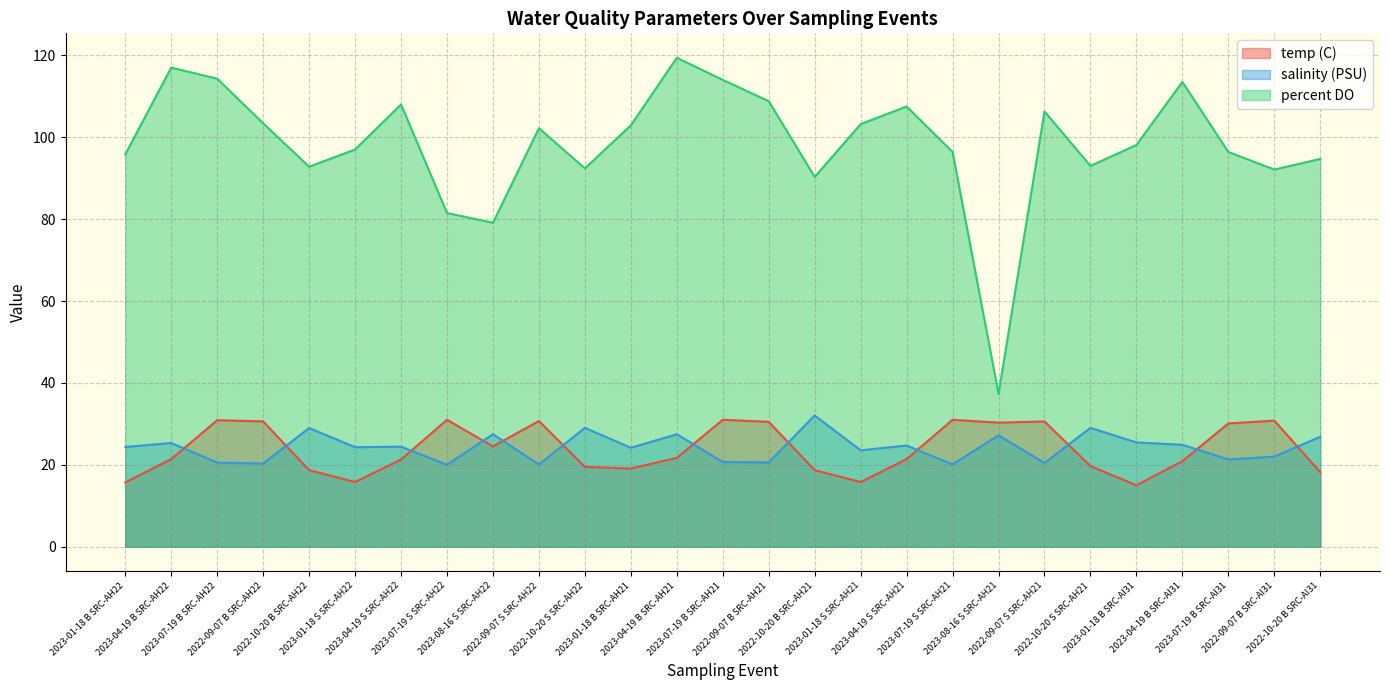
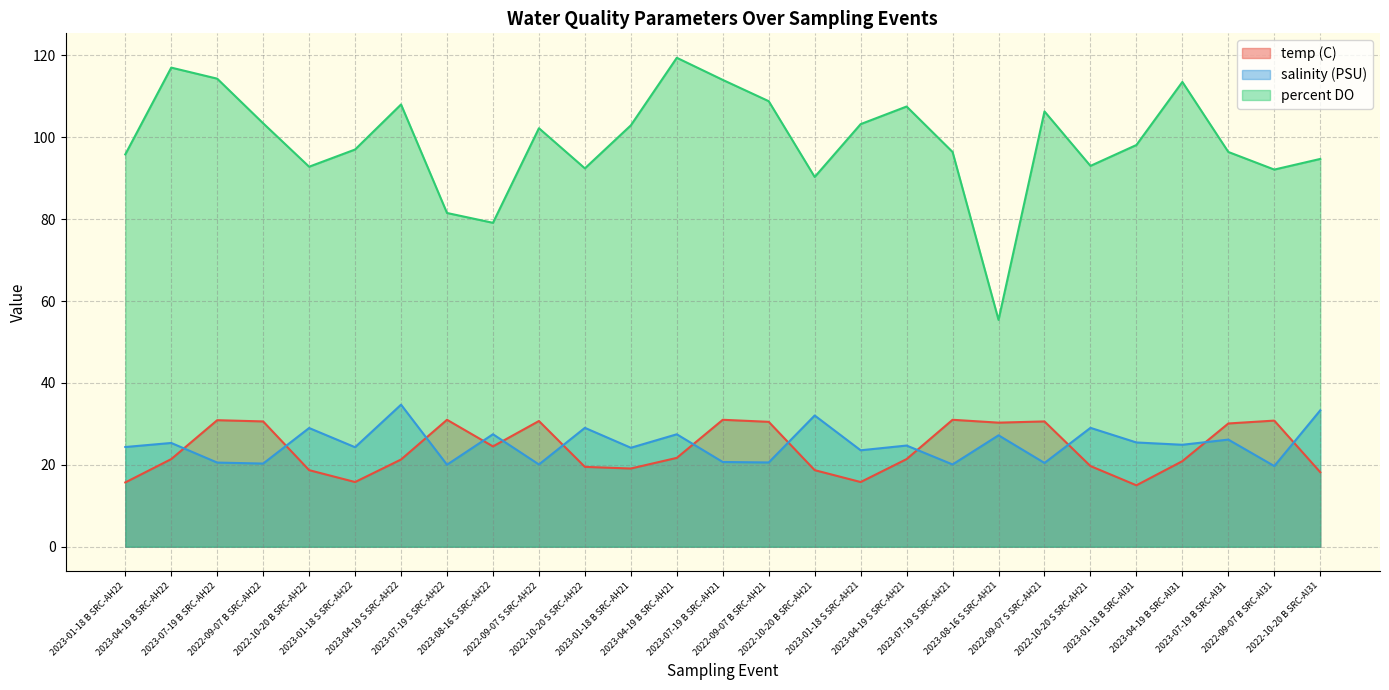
  {
    "temp (C)": {
      "2023-01-18 B SRC-AH22": 16,
      "2023-04-19 B SRC-AH22": 21,
      "2023-07-19 B SRC-AH22": 31,
      "2022-09-07 B SRC-AH22": 31,
      "2022-10-20 B SRC-AH22": 19,
      "2023-01-18 S SRC-AH22": 16,
      "2023-04-19 S SRC-AH22": 21,
      "2023-07-19 S SRC-AH22": 31,
      "2023-08-16 S SRC-AH22": 25,
      "2022-09-07 S SRC-AH22": 31,
      "2022-10-20 S SRC-AH22": 20,
      "2023-01-18 B SRC-AH21": 19,
      "2023-04-19 B SRC-AH21": 22,
      "2023-07-19 B SRC-AH21": 31,
      "2022-09-07 B SRC-AH21": 31,
      "2022-10-20 B SRC-AH21": 19,
      "2023-01-18 S SRC-AH21": 16,
      "2023-04-19 S SRC-AH21": 21,
      "2023-07-19 S SRC-AH21": 31,
      "2023-08-16 S SRC-AH21": 30,
      "2022-09-07 S SRC-AH21": 31,
      "2022-10-20 S SRC-AH21": 20,
      "2023-01-18 B SRC-AI31": 15,
      "2023-04-19 B SRC-AI31": 21,
      "2023-07-19 B SRC-AI31": 30,
      "2022-09-07 B SRC-AI31": 31,
      "2022-10-20 B SRC-AI31": 18
    },
    "salinity (PSU)": {
      "2023-01-18 B SRC-AH22": 24,
      "2023-04-19 B SRC-AH22": 25,
      "2023-07-19 B SRC-AH22": 21,
      "2022-09-07 B SRC-AH22": 20,
      "2022-10-20 B SRC-AH22": 29,
      "2023-01-18 S SRC-AH22": 24,
-     "2023-04-19 S SRC-AH22": 24,
+     "2023-04-19 S SRC-AH22": 35,
      "2023-07-19 S SRC-AH22": 20,
      "2023-08-16 S SRC-AH22": 27,
      "2022-09-07 S SRC-AH22": 20,
      "2022-10-20 S SRC-AH22": 29,
      "2023-01-18 B SRC-AH21": 24,
      "2023-04-19 B SRC-AH21": 27,
      "2023-07-19 B SRC-AH21": 21,
      "2022-09-07 B SRC-AH21": 21,
      "2022-10-20 B SRC-AH21": 32,
      "2023-01-18 S SRC-AH21": 24,
      "2023-04-19 S SRC-AH21": 25,
      "2023-07-19 S SRC-AH21": 20,
      "2023-08-16 S SRC-AH21": 27,
      "2022-09-07 S SRC-AH21": 20,
      "2022-10-20 S SRC-AH21": 29,
      "2023-01-18 B SRC-AI31": 25,
      "2023-04-19 B SRC-AI31": 25,
-     "2023-07-19 B SRC-AI31": 21,
-     "2022-09-07 B SRC-AI31": 22,
-     "2022-10-20 B SRC-AI31": 27
+     "2023-07-19 B SRC-AI31": 26,
+     "2022-09-07 B SRC-AI31": 20,
+     "2022-10-20 B SRC-AI31": 33
    },
    "percent DO": {
      "2023-01-18 B SRC-AH22": 96,
      "2023-04-19 B SRC-AH22": 117,
      "2023-07-19 B SRC-AH22": 114,
      "2022-09-07 B SRC-AH22": 103,
      "2022-10-20 B SRC-AH22": 93,
      "2023-01-18 S SRC-AH22": 97,
      "2023-04-19 S SRC-AH22": 108,
      "2023-07-19 S SRC-AH22": 82,
      "2023-08-16 S SRC-AH22": 79,
      "2022-09-07 S SRC-AH22": 102,
      "2022-10-20 S SRC-AH22": 92,
      "2023-01-18 B SRC-AH21": 103,
      "2023-04-19 B SRC-AH21": 119,
      "2023-07-19 B SRC-AH21": 114,
      "2022-09-07 B SRC-AH21": 109,
      "2022-10-20 B SRC-AH21": 90,
      "2023-01-18 S SRC-AH21": 103,
      "2023-04-19 S SRC-AH21": 108,
      "2023-07-19 S SRC-AH21": 96,
-     "2023-08-16 S SRC-AH21": 37,
+     "2023-08-16 S SRC-AH21": 55,
      "2022-09-07 S SRC-AH21": 106,
      "2022-10-20 S SRC-AH21": 93,
      "2023-01-18 B SRC-AI31": 98,
      "2023-04-19 B SRC-AI31": 114,
      "2023-07-19 B SRC-AI31": 96,
      "2022-09-07 B SRC-AI31": 92,
      "2022-10-20 B SRC-AI31": 95
    }
  }
